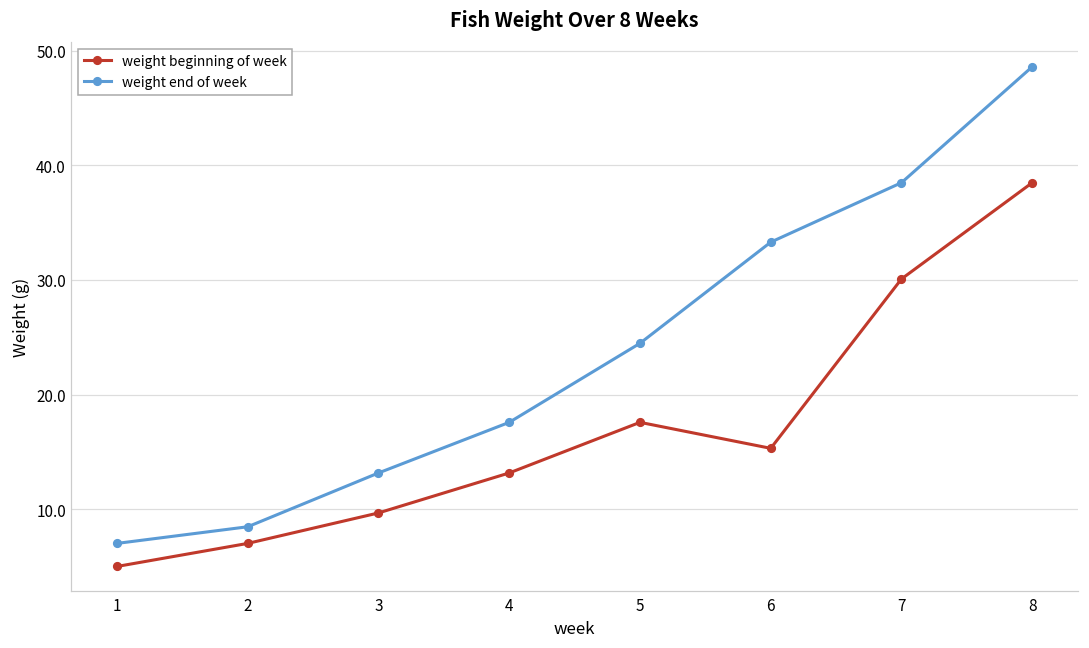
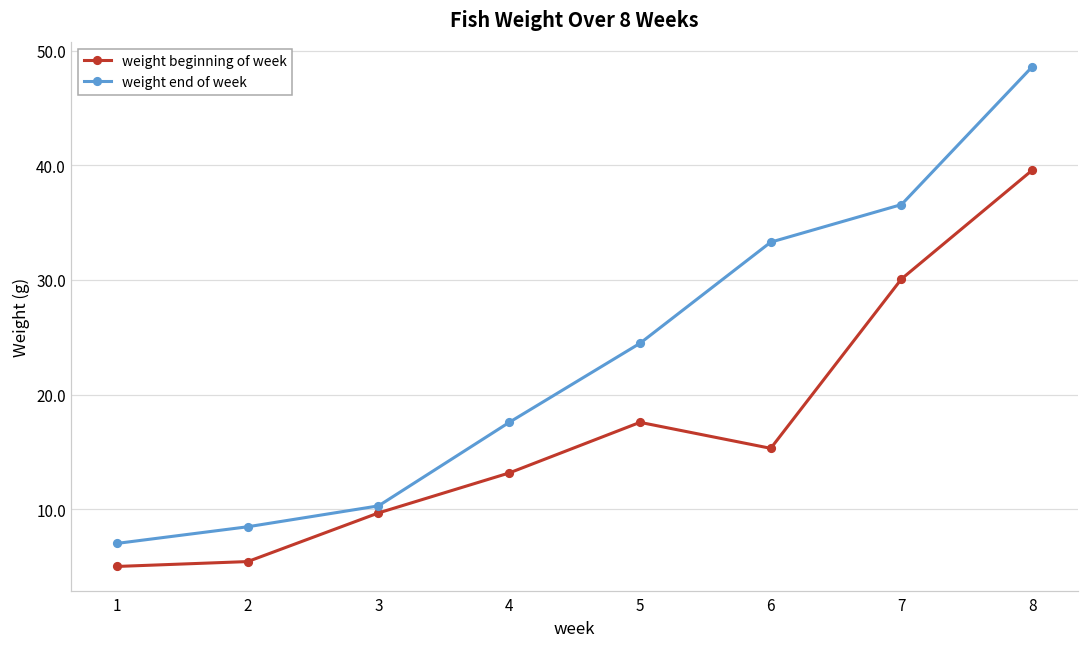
  {
    "weight beginning of week": {
      "1": 5.0,
-     "2": 7.0,
+     "2": 5.4,
      "3": 9.7,
      "4": 13.2,
      "5": 17.6,
      "6": 15.3,
      "7": 30.1,
-     "8": 38.5
+     "8": 39.6
    },
    "weight end of week": {
      "1": 7.0,
      "2": 8.5,
-     "3": 13.2,
+     "3": 10.3,
      "4": 17.6,
      "5": 24.5,
      "6": 33.3,
-     "7": 38.5,
+     "7": 36.6,
      "8": 48.6
    }
  }
